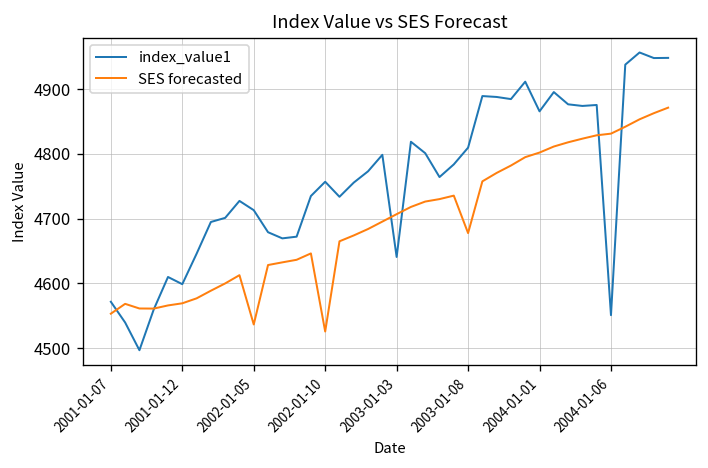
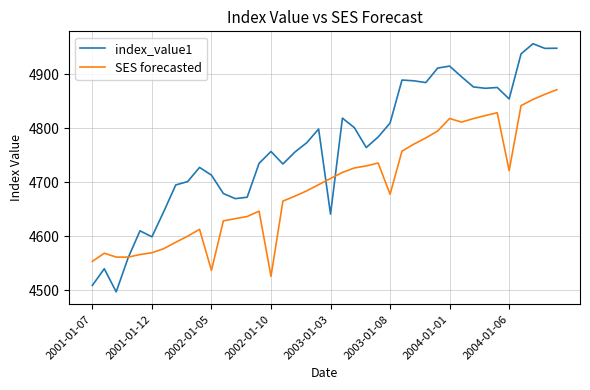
  {
    "index_value1": {
-     "2001-01-07": 4570,
+     "2001-01-07": 4510,
      "2001-01-12": 4600,
      "2002-01-05": 4710,
      "2002-01-10": 4760,
      "2003-01-03": 4640,
      "2003-01-08": 4810,
-     "2004-01-01": 4870,
-     "2004-01-06": 4550
+     "2004-01-01": 4920,
+     "2004-01-06": 4850
    },
    "SES forecasted": {
      "2001-01-07": 4550,
      "2001-01-12": 4570,
      "2002-01-05": 4540,
      "2002-01-10": 4530,
      "2003-01-03": 4710,
      "2003-01-08": 4680,
-     "2004-01-01": 4800,
-     "2004-01-06": 4830
+     "2004-01-01": 4820,
+     "2004-01-06": 4720
    }
  }
